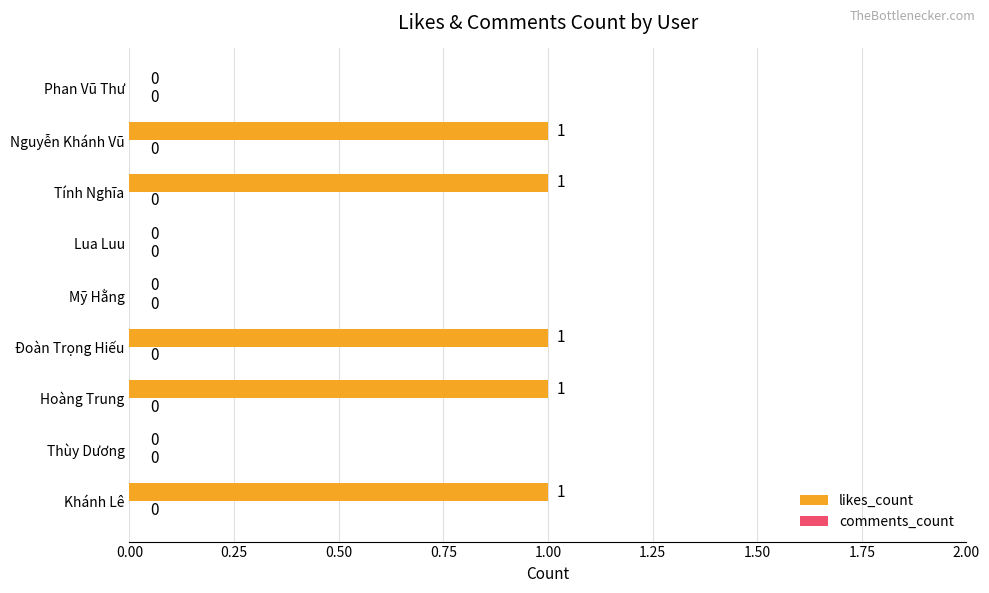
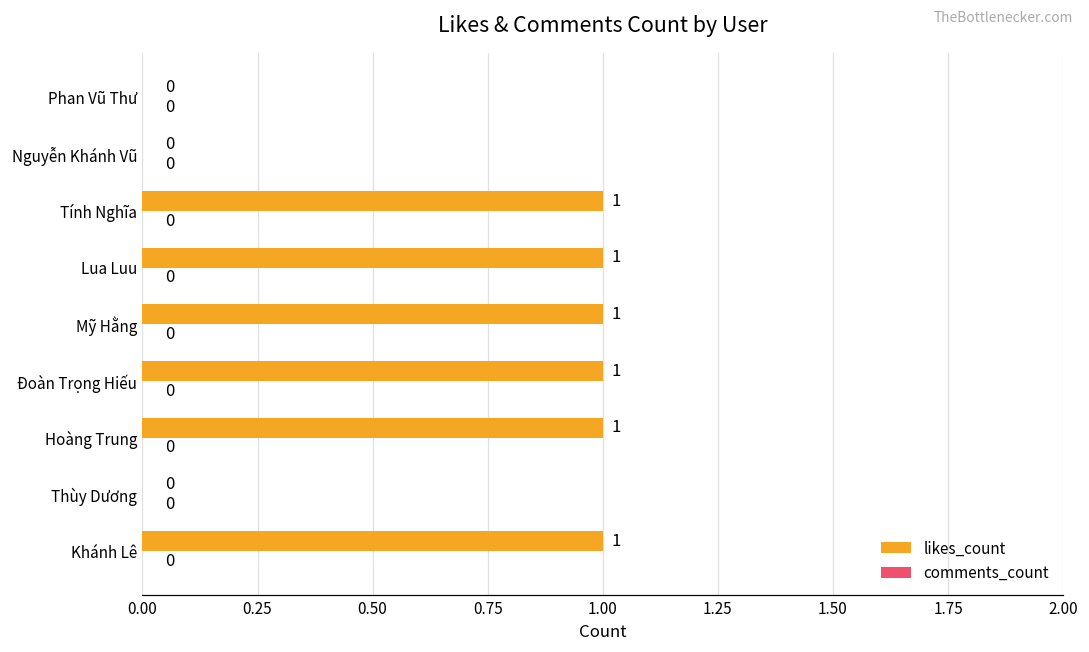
  {
    "likes_count": {
      "Phan Vũ Thư": 0,
-     "Nguyễn Khánh Vũ": 1,
+     "Nguyễn Khánh Vũ": 0,
      "Tính Nghĩa": 1,
-     "Lua Luu": 0,
-     "Mỹ Hằng": 0,
+     "Lua Luu": 1,
+     "Mỹ Hằng": 1,
      "Đoàn Trọng Hiếu": 1,
      "Hoàng Trung": 1,
      "Thùy Dương": 0,
      "Khánh Lê": 1
    },
    "comments_count": {
      "Phan Vũ Thư": 0,
      "Nguyễn Khánh Vũ": 0,
      "Tính Nghĩa": 0,
      "Lua Luu": 0,
      "Mỹ Hằng": 0,
      "Đoàn Trọng Hiếu": 0,
      "Hoàng Trung": 0,
      "Thùy Dương": 0,
      "Khánh Lê": 0
    }
  }
